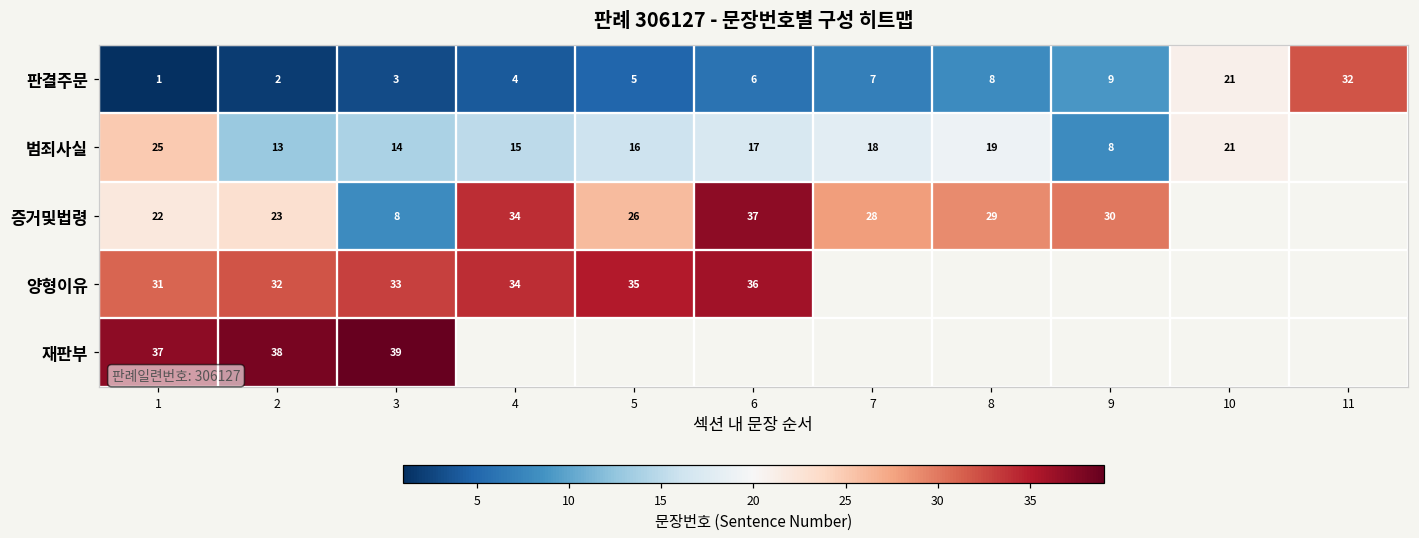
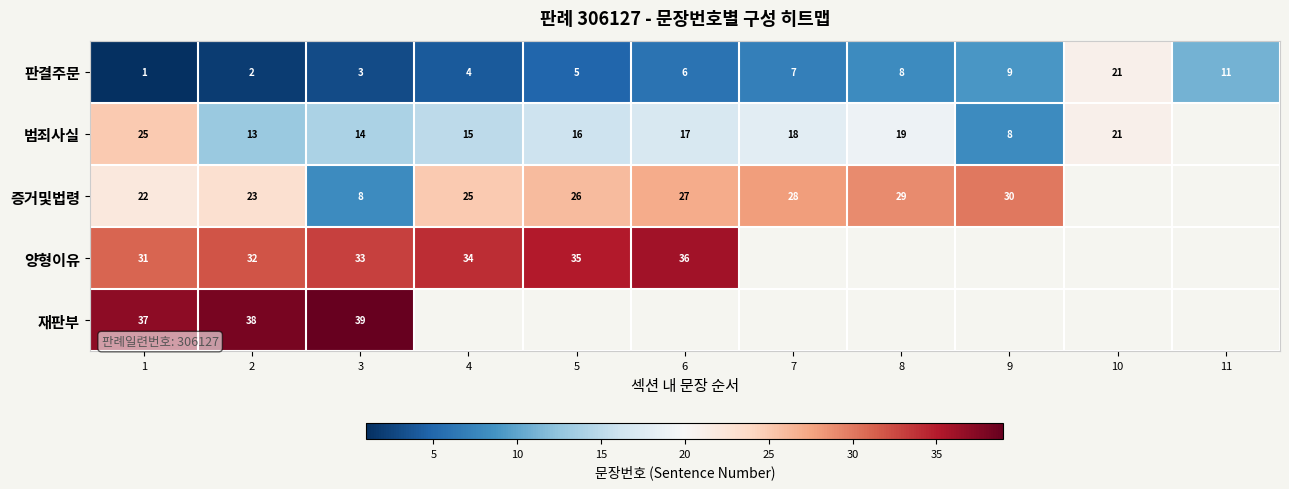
  {
    "판결주문": {
      "1": 1,
      "2": 2,
      "3": 3,
      "4": 4,
      "5": 5,
      "6": 6,
      "7": 7,
      "8": 8,
      "9": 9,
      "10": 21,
-     "11": 32
+     "11": 11
    },
    "범죄사실": {
      "1": 25,
      "2": 13,
      "3": 14,
      "4": 15,
      "5": 16,
      "6": 17,
      "7": 18,
      "8": 19,
      "9": 8,
      "10": 21
    },
    "증거및법령": {
      "1": 22,
      "2": 23,
      "3": 8,
-     "4": 34,
+     "4": 25,
      "5": 26,
-     "6": 37,
+     "6": 27,
      "7": 28,
      "8": 29,
      "9": 30
    },
    "양형이유": {
      "1": 31,
      "2": 32,
      "3": 33,
      "4": 34,
      "5": 35,
      "6": 36
    },
    "재판부": {
      "1": 37,
      "2": 38,
      "3": 39
    }
  }
